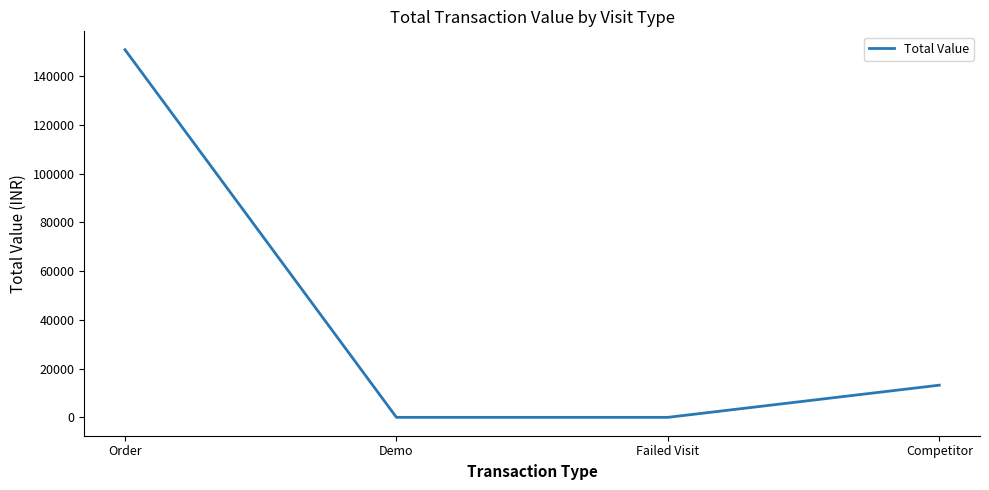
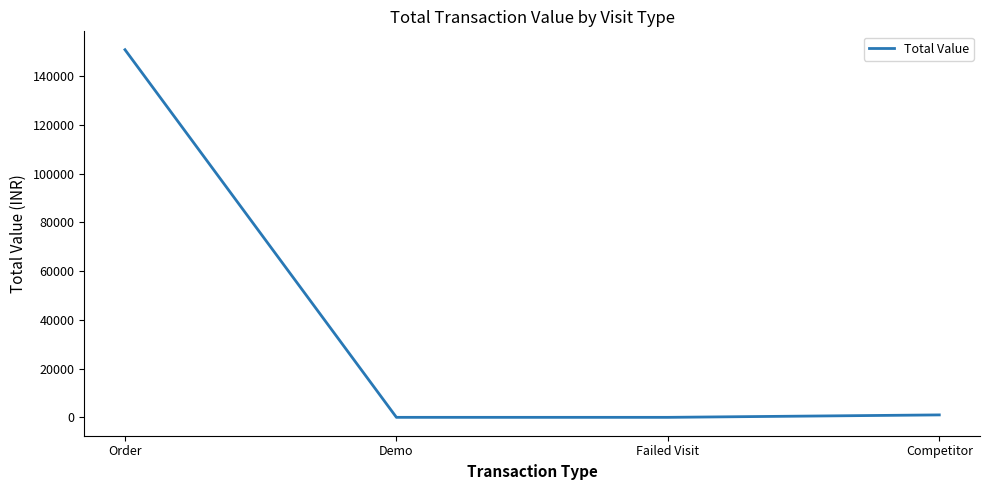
  {
    "Order": 151000,
    "Demo": 0,
    "Failed Visit": 0,
-   "Competitor": 13000
+   "Competitor": 1000
  }
